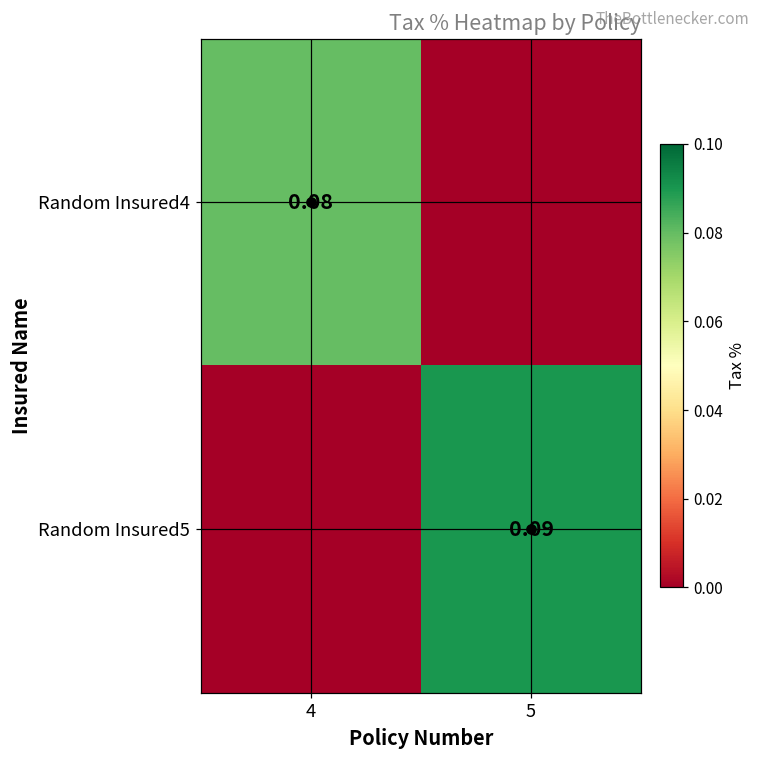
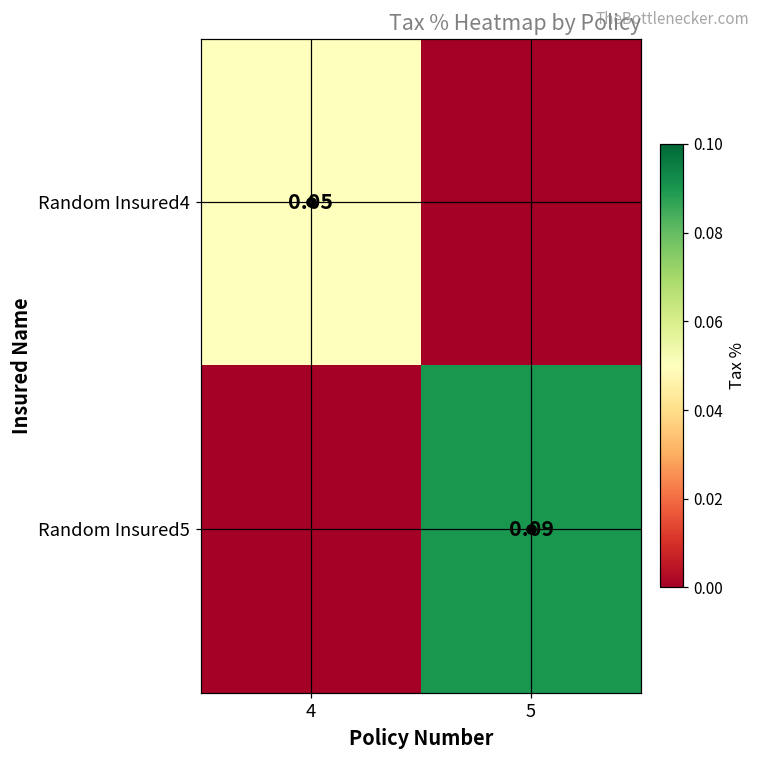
  {
    "Random Insured4": {
-     "4": 0.08
+     "4": 0.05
    }
  }
